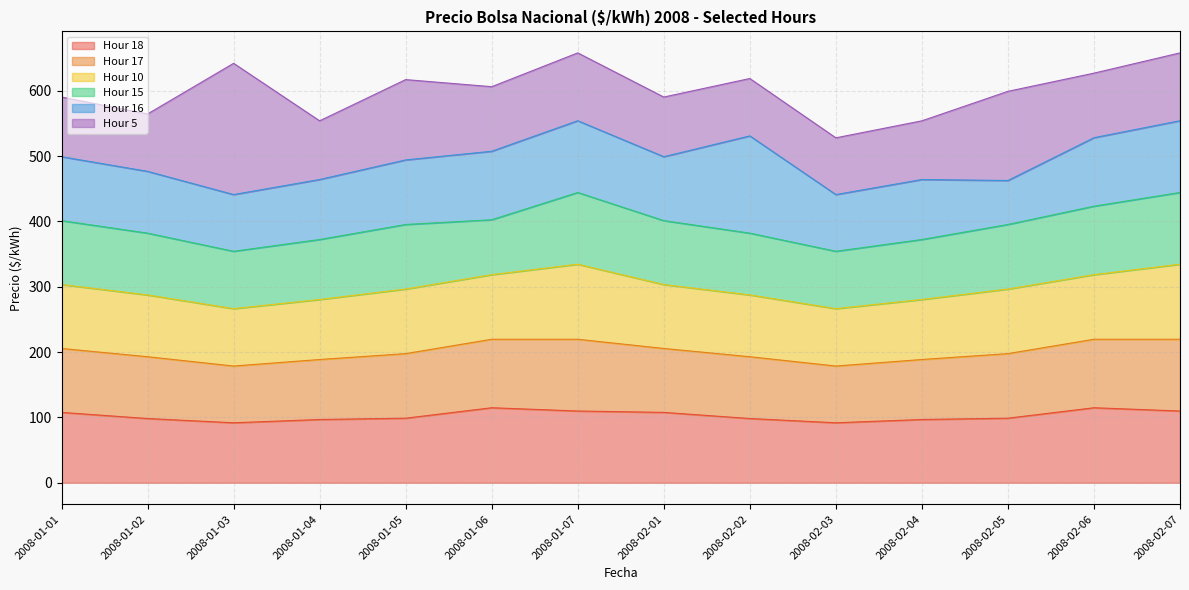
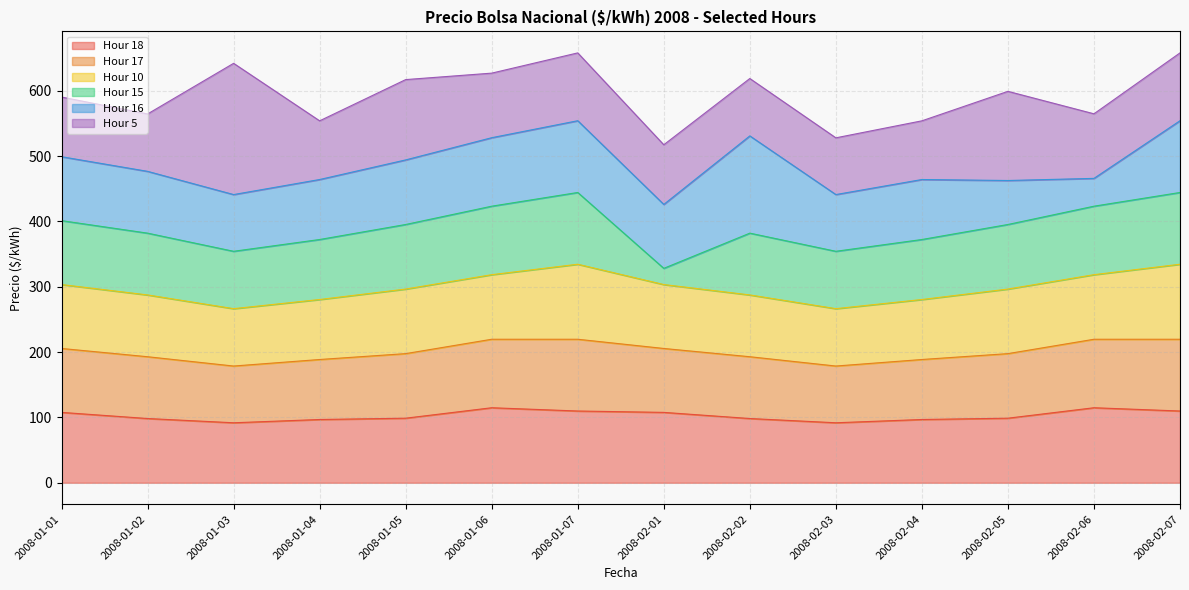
  {
    "Hour 15": {
      "2008-01-01": 100,
      "2008-01-02": 90,
      "2008-01-03": 90,
      "2008-01-04": 90,
      "2008-01-05": 100,
-     "2008-01-06": 80,
+     "2008-01-06": 100,
      "2008-01-07": 110,
-     "2008-02-01": 100,
+     "2008-02-01": 20,
      "2008-02-02": 90,
      "2008-02-03": 90,
      "2008-02-04": 90,
      "2008-02-05": 100,
      "2008-02-06": 100,
      "2008-02-07": 110
    },
    "Hour 16": {
      "2008-01-01": 100,
      "2008-01-02": 90,
      "2008-01-03": 90,
      "2008-01-04": 90,
      "2008-01-05": 100,
      "2008-01-06": 100,
      "2008-01-07": 110,
      "2008-02-01": 100,
      "2008-02-02": 150,
      "2008-02-03": 90,
      "2008-02-04": 90,
      "2008-02-05": 70,
-     "2008-02-06": 100,
+     "2008-02-06": 40,
      "2008-02-07": 110
    },
    "Hour 5": {
      "2008-01-01": 90,
      "2008-01-03": 200,
      "2008-01-04": 90,
      "2008-01-05": 120,
      "2008-01-06": 100,
      "2008-01-07": 100,
      "2008-02-01": 90,
      "2008-02-02": 90,
      "2008-02-03": 90,
      "2008-02-04": 90,
      "2008-02-05": 140,
      "2008-02-06": 100,
      "2008-02-07": 100
    }
  }
